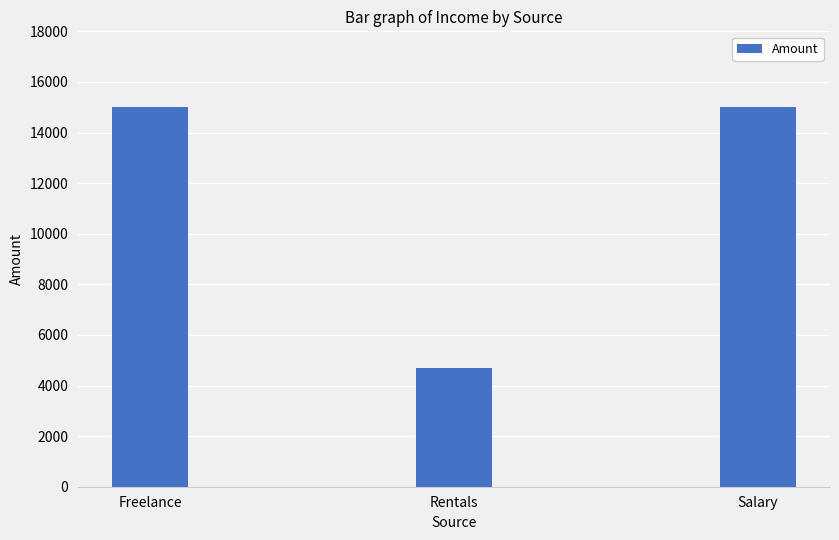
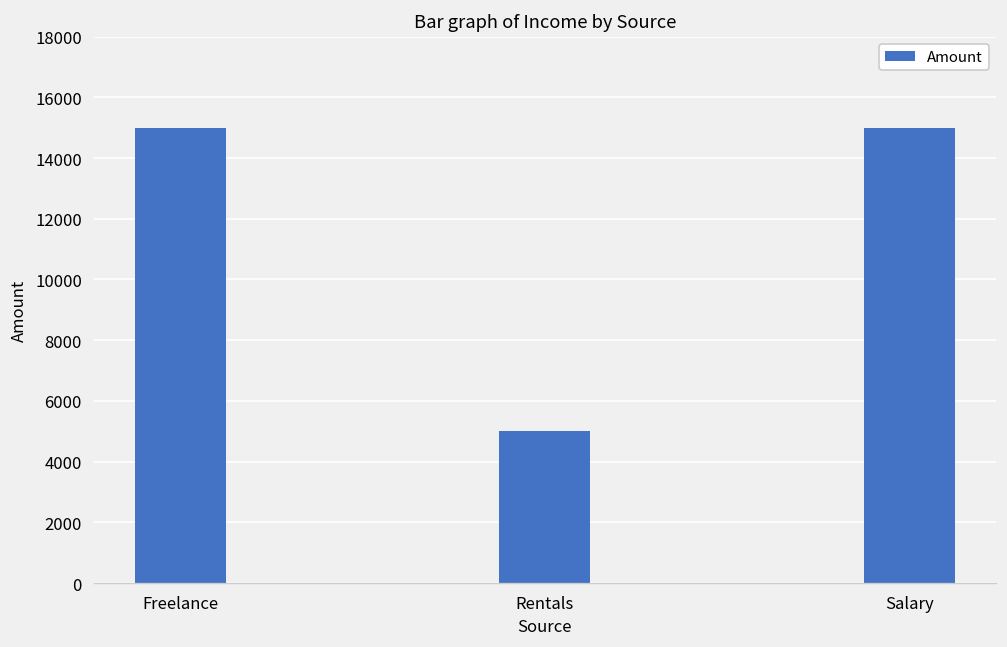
  {
    "Freelance": 15000,
-   "Rentals": 4700,
+   "Rentals": 5000,
    "Salary": 15000
  }
